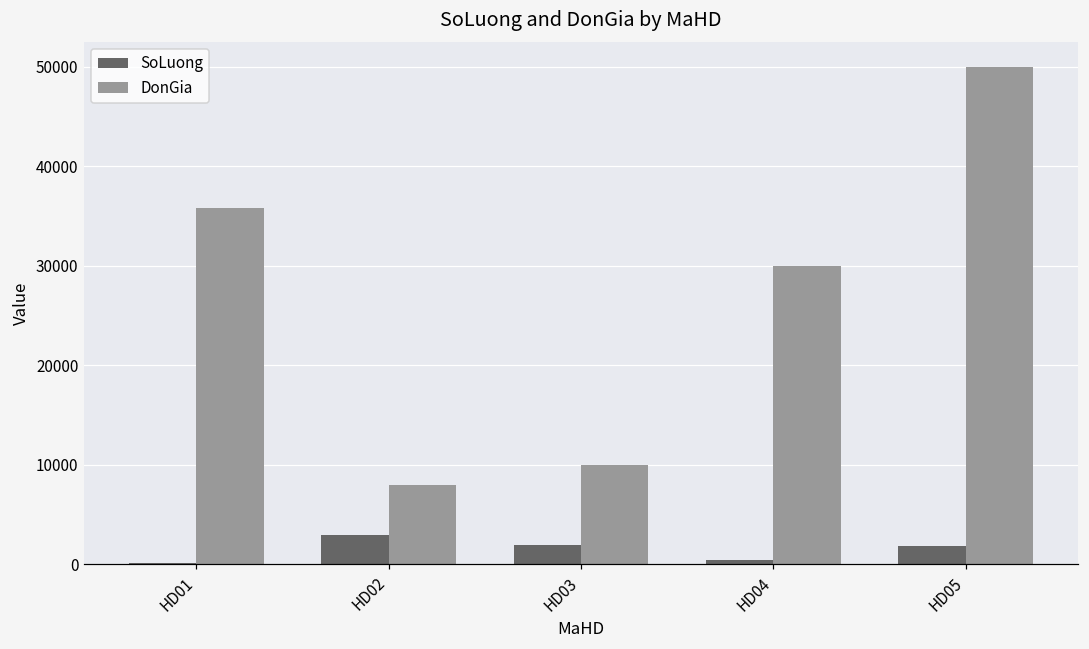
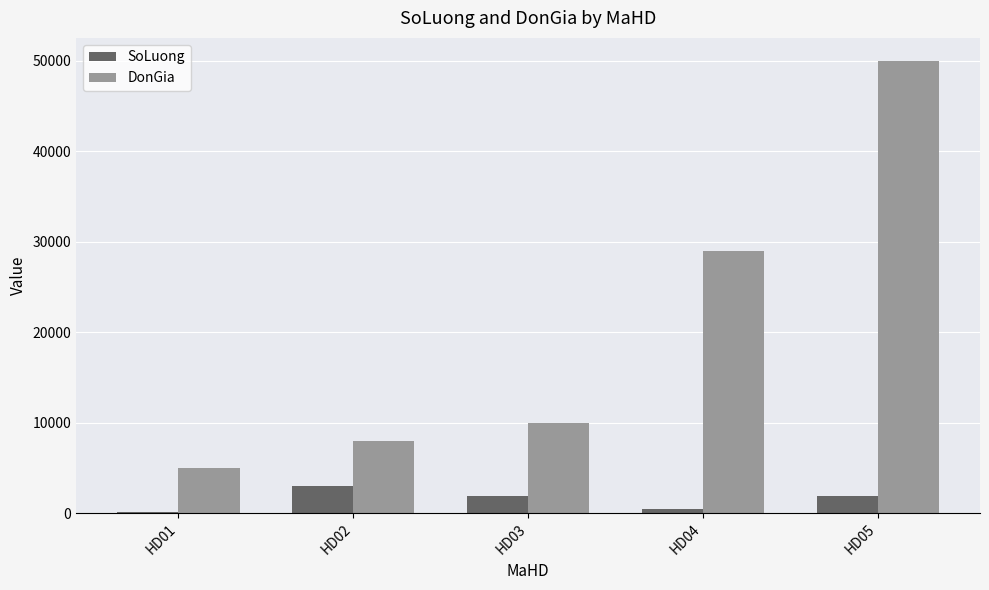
  {
    "SoLuong": {
      "HD02": 3000,
      "HD03": 2000,
      "HD04": 0,
      "HD05": 2000
    },
    "DonGia": {
-     "HD01": 36000,
+     "HD01": 5000,
      "HD02": 8000,
      "HD03": 10000,
-     "HD04": 30000,
+     "HD04": 29000,
      "HD05": 50000
    }
  }
